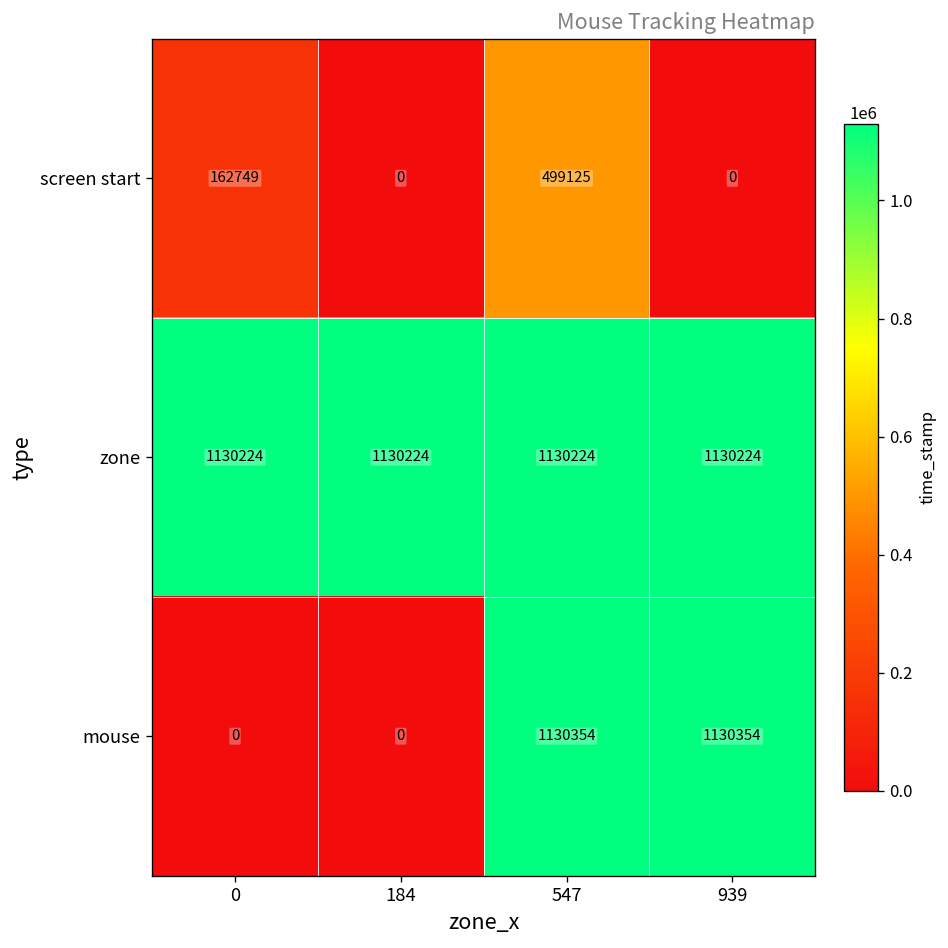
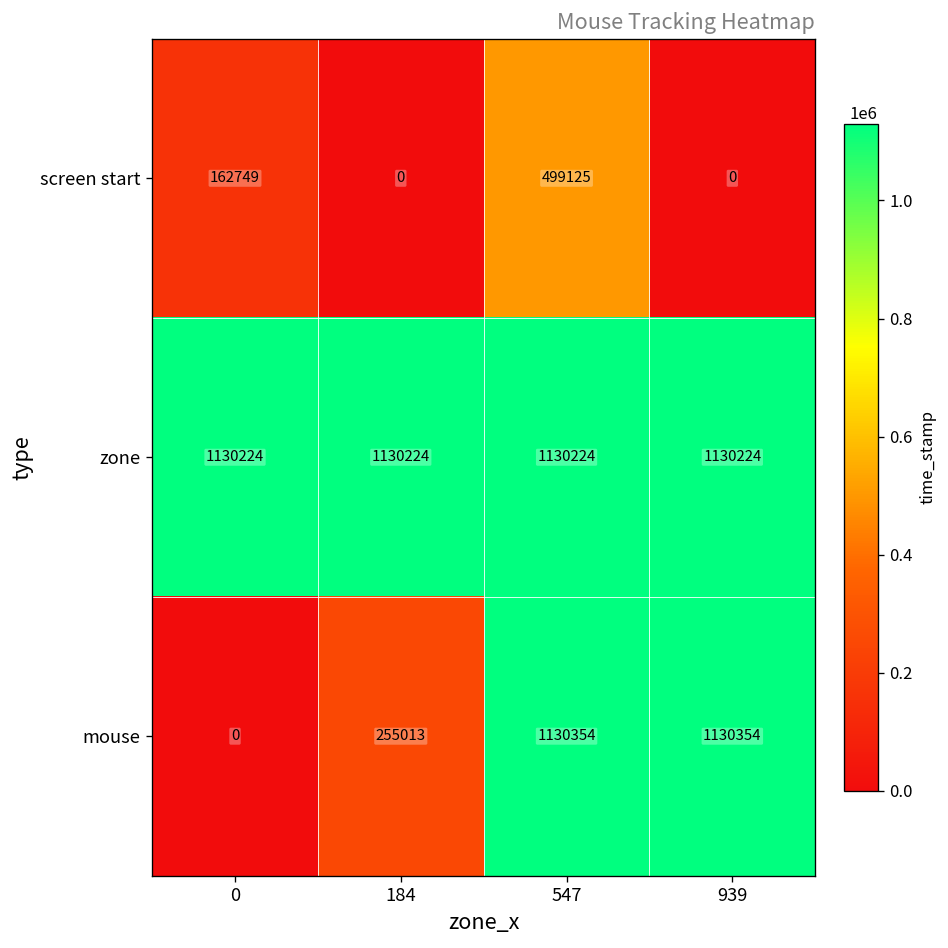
  {
    "mouse": {
-     "184": 0
+     "184": 255013
    }
  }
